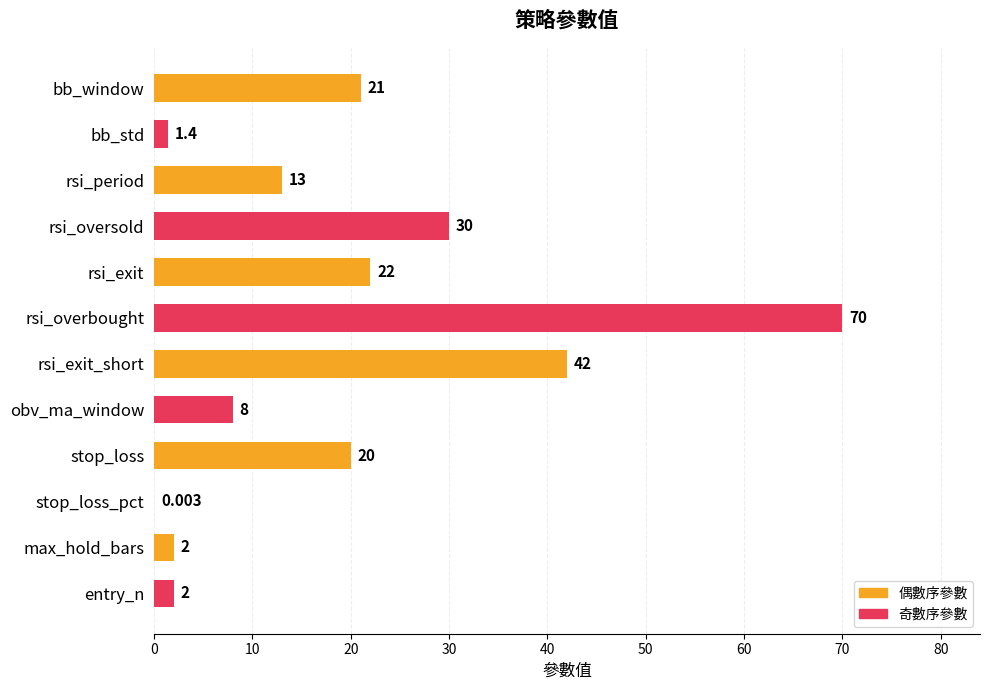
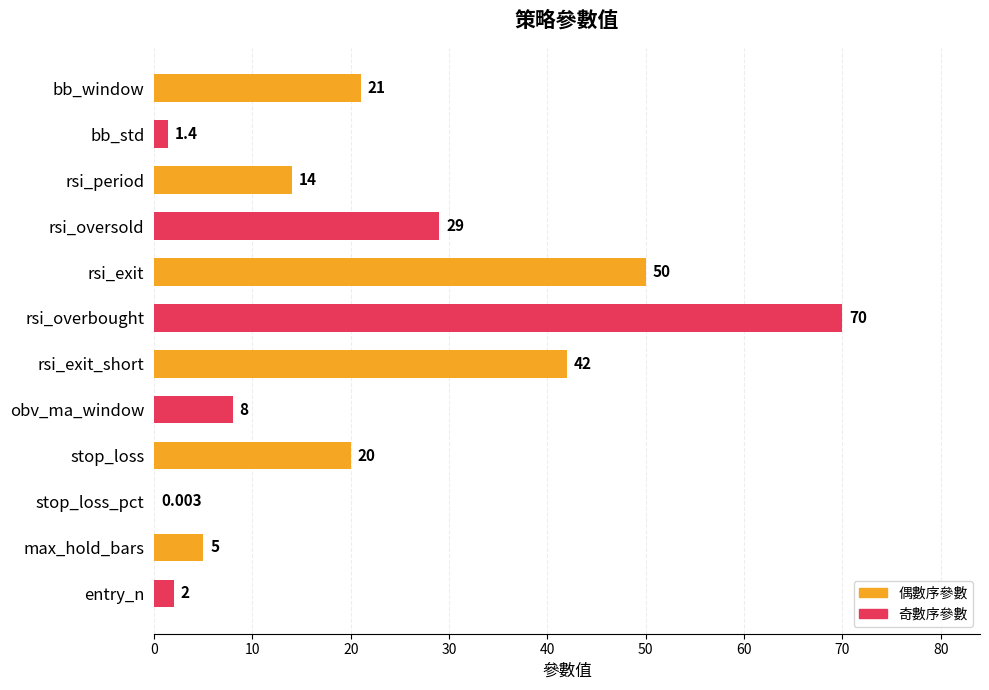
  {
    "bb_window": 21,
    "bb_std": 1.4,
-   "rsi_period": 13,
-   "rsi_oversold": 30,
-   "rsi_exit": 22,
+   "rsi_period": 14,
+   "rsi_oversold": 29,
+   "rsi_exit": 50,
    "rsi_overbought": 70,
    "rsi_exit_short": 42,
    "obv_ma_window": 8,
    "stop_loss": 20,
    "stop_loss_pct": 0.003,
-   "max_hold_bars": 2,
+   "max_hold_bars": 5,
    "entry_n": 2
  }
